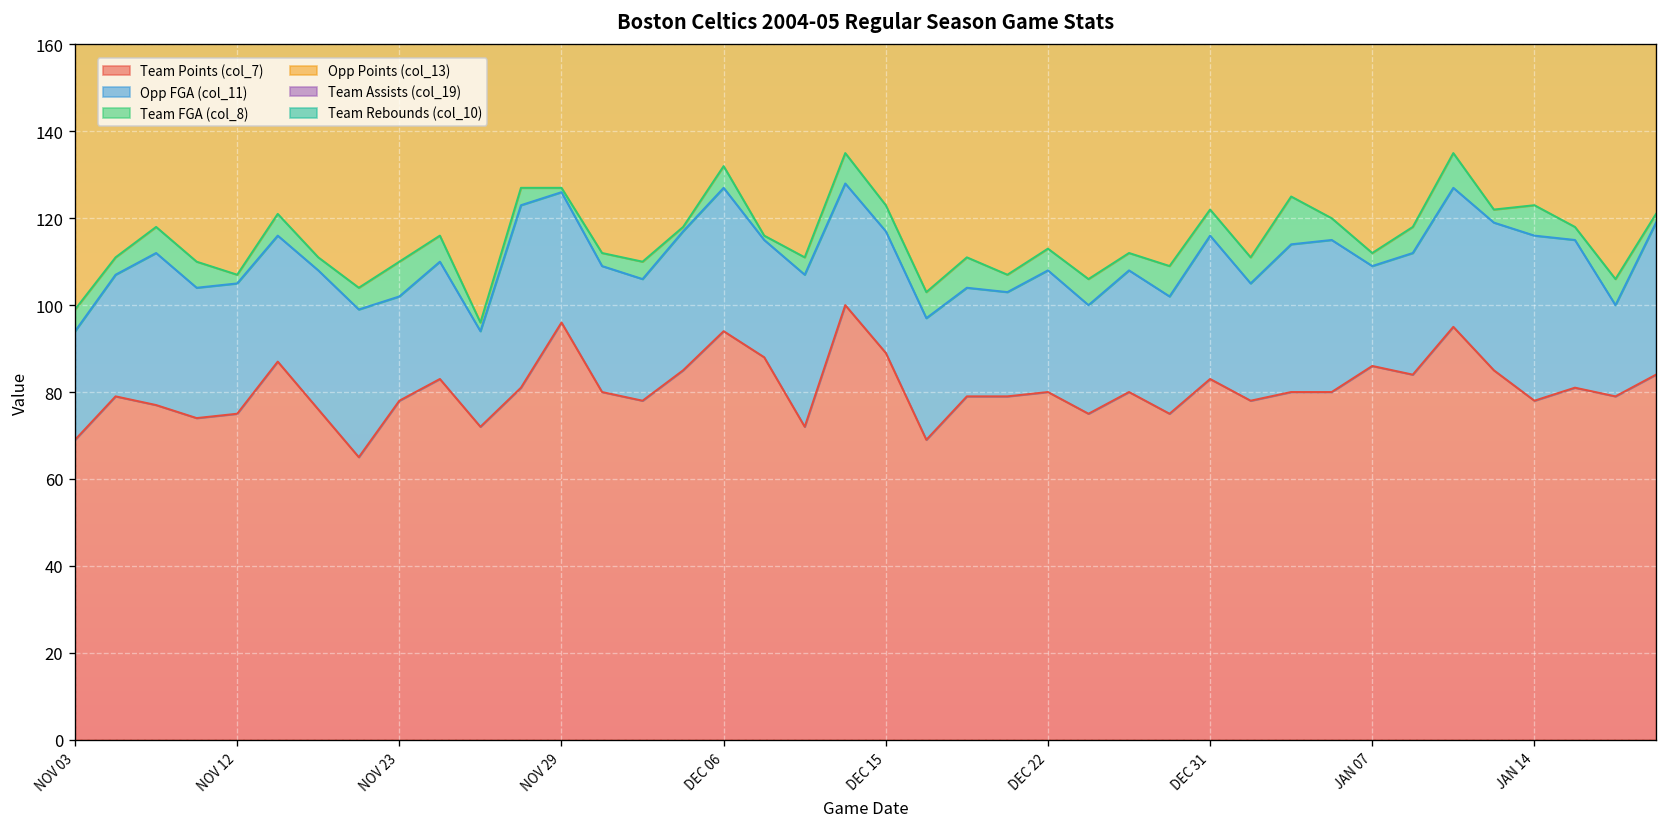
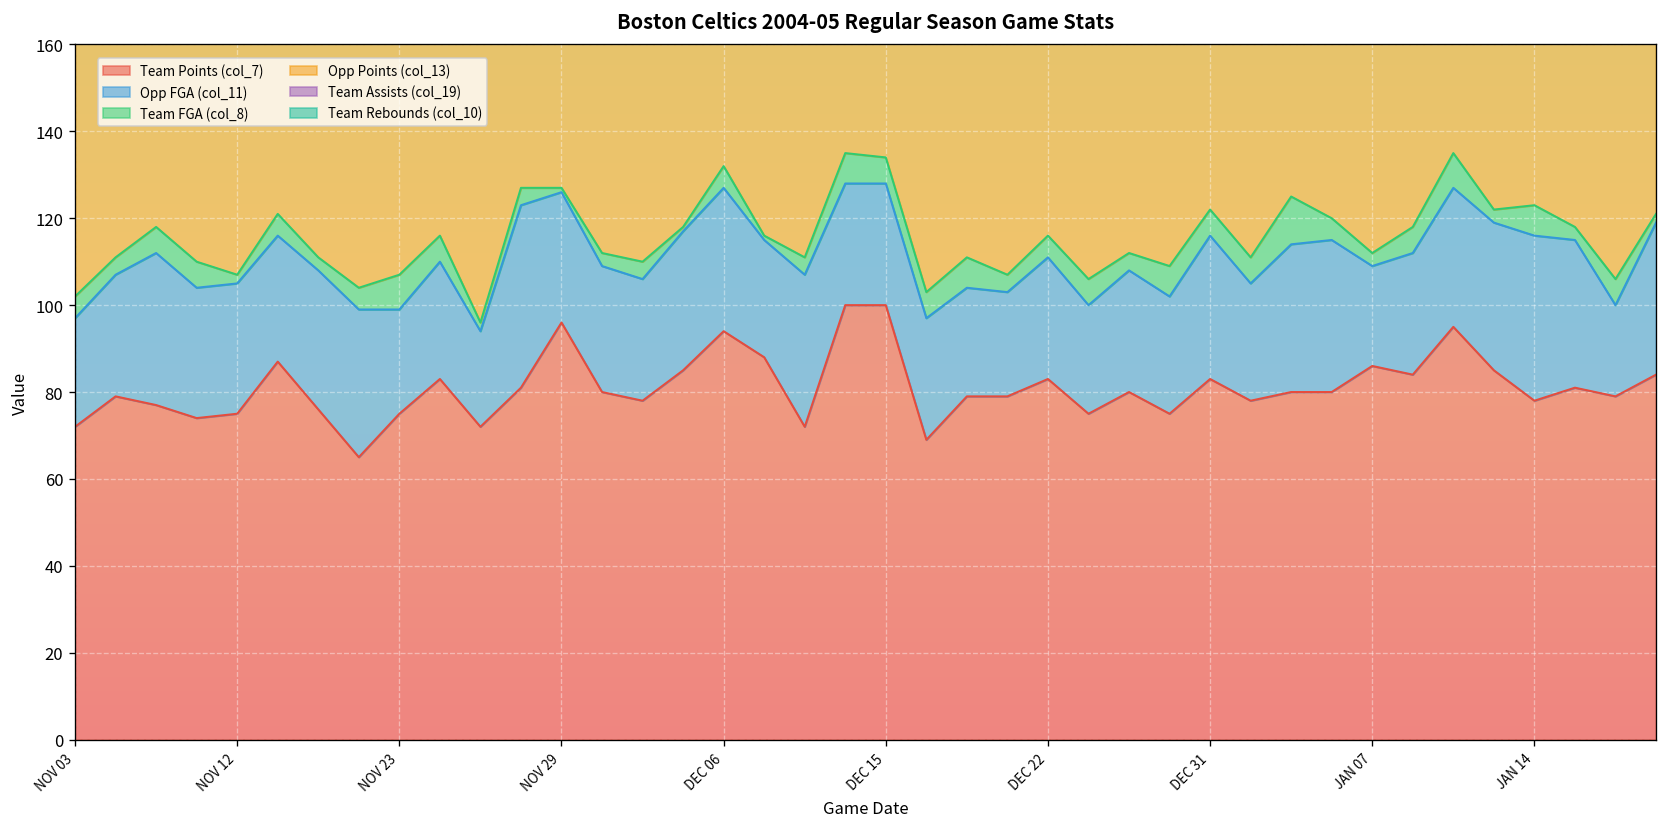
  {
    "Team Points (col_7)": {
-     "NOV 03": 69,
+     "NOV 03": 72,
      "NOV 12": 75,
-     "NOV 23": 78,
+     "NOV 23": 75,
      "NOV 29": 96,
      "DEC 06": 94,
-     "DEC 15": 89,
-     "DEC 22": 80,
+     "DEC 15": 100,
+     "DEC 22": 83,
      "DEC 31": 83,
      "JAN 07": 86,
      "JAN 14": 78
    },
    "Opp FGA (col_11)": {
      "NOV 03": 25,
      "NOV 12": 30,
      "NOV 23": 24,
      "NOV 29": 30,
      "DEC 06": 33,
      "DEC 15": 28,
      "DEC 22": 28,
      "DEC 31": 33,
      "JAN 07": 23,
      "JAN 14": 38
    }
  }
